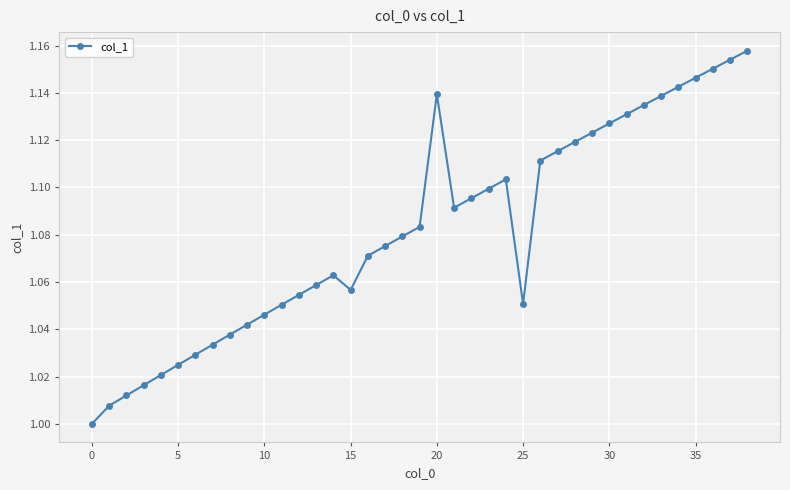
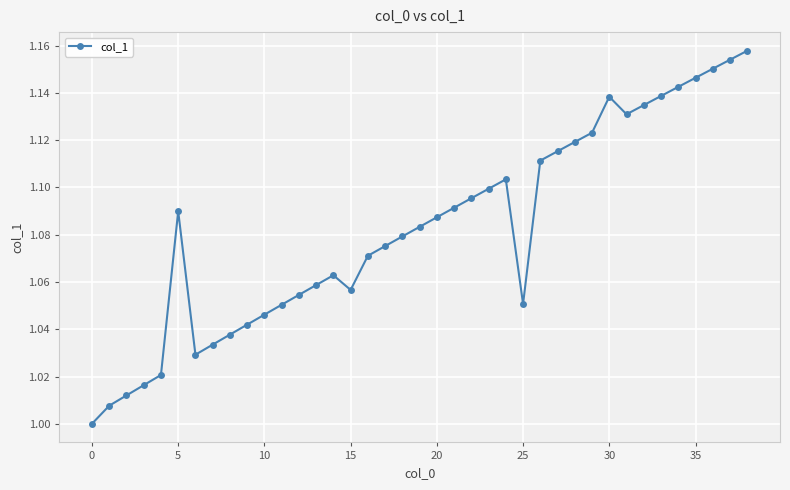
  {
    "0": 1.000,
-   "5": 1.025,
+   "5": 1.090,
    "10": 1.046,
    "15": 1.057,
-   "20": 1.139,
+   "20": 1.087,
    "25": 1.051,
-   "30": 1.127,
+   "30": 1.138,
    "35": 1.146
  }
